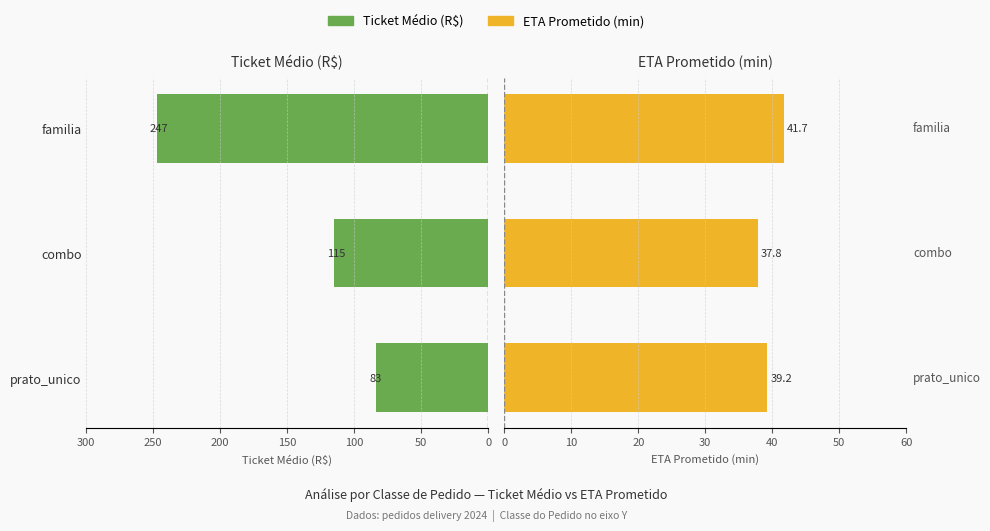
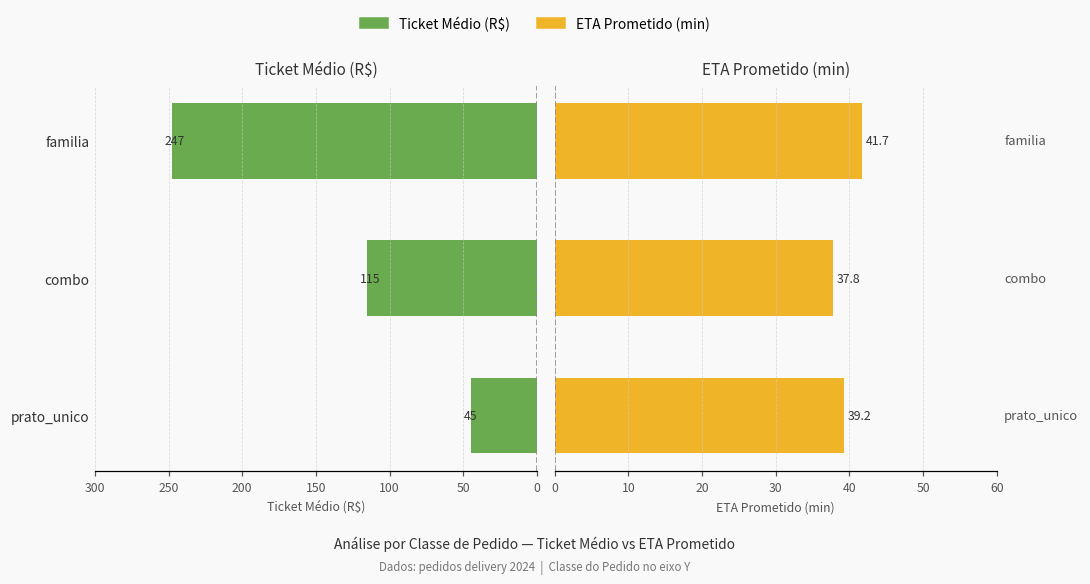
  {
    "Ticket Médio (R$)": {
      "familia": 247,
      "combo": 115,
-     "prato_unico": 83
+     "prato_unico": 45
    }
  }
